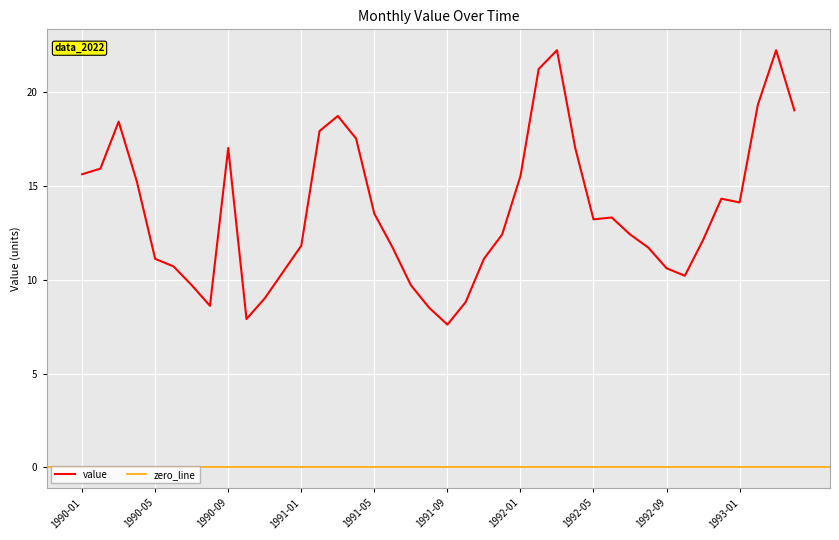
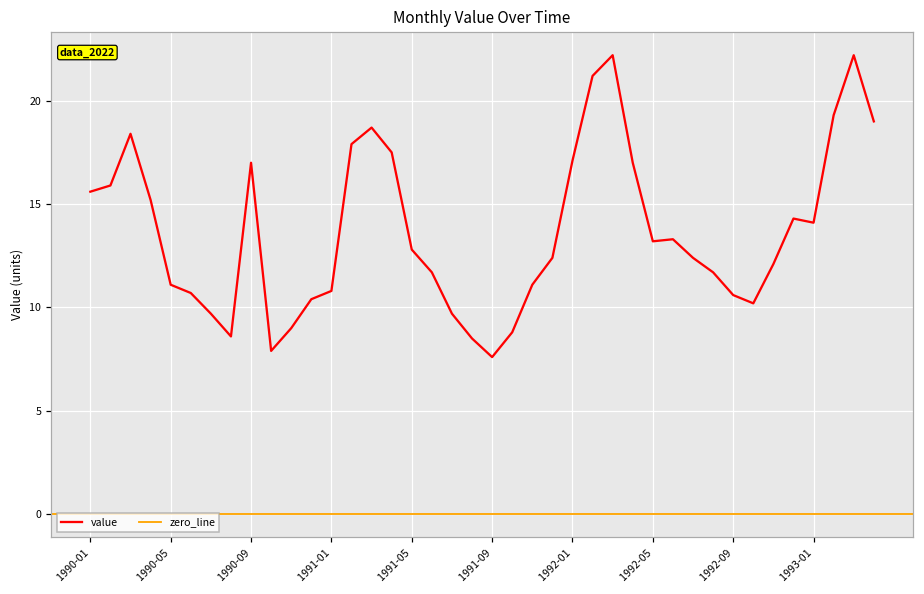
  {
    "1990-01": 15.6,
    "1990-05": 11.1,
    "1990-09": 17.0,
-   "1991-01": 11.8,
-   "1991-05": 13.5,
+   "1991-01": 10.8,
+   "1991-05": 12.8,
    "1991-09": 7.6,
-   "1992-01": 15.5,
+   "1992-01": 17.1,
    "1992-05": 13.2,
    "1992-09": 10.6,
    "1993-01": 14.1
  }
